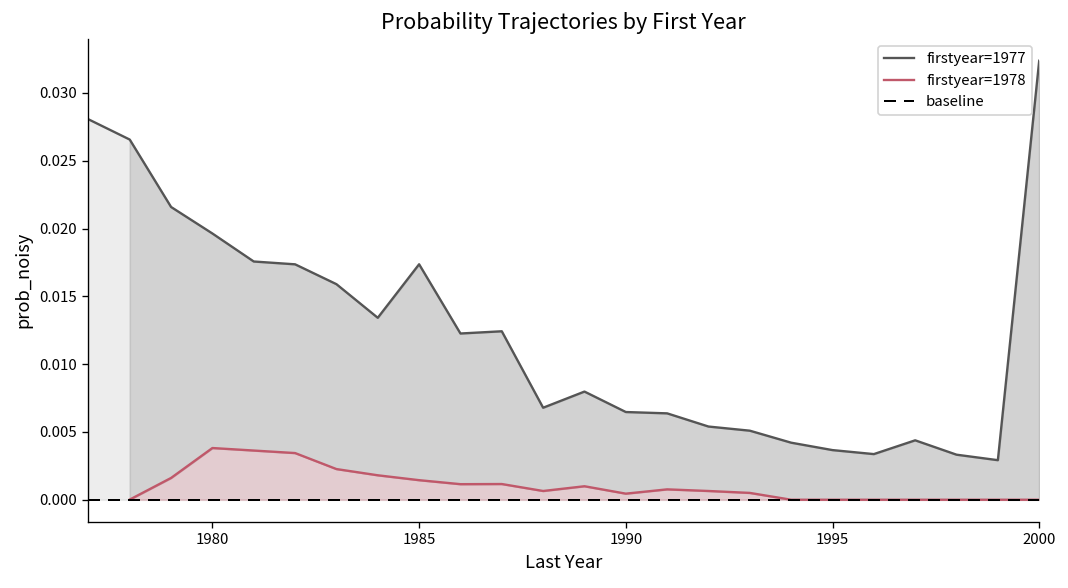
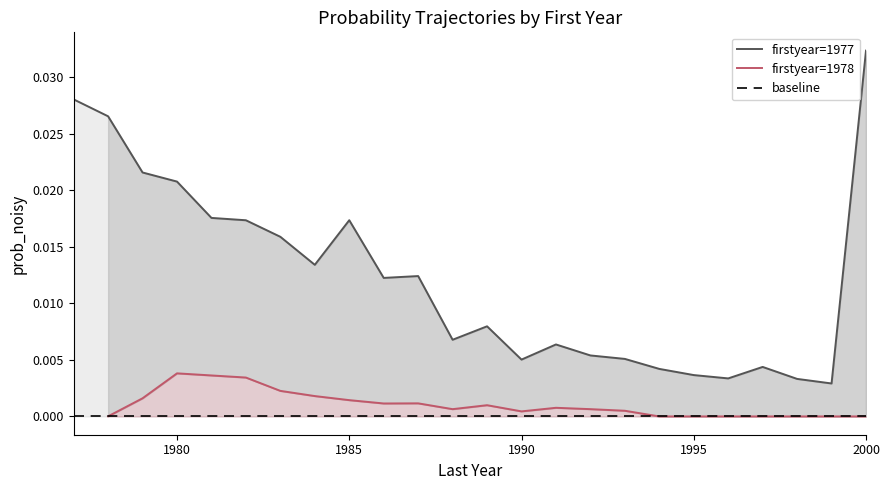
  {
    "firstyear=1977": {
-     "1980": 0.0196,
-     "1990": 0.0065
+     "1980": 0.0208,
+     "1990": 0.0050
    }
  }
